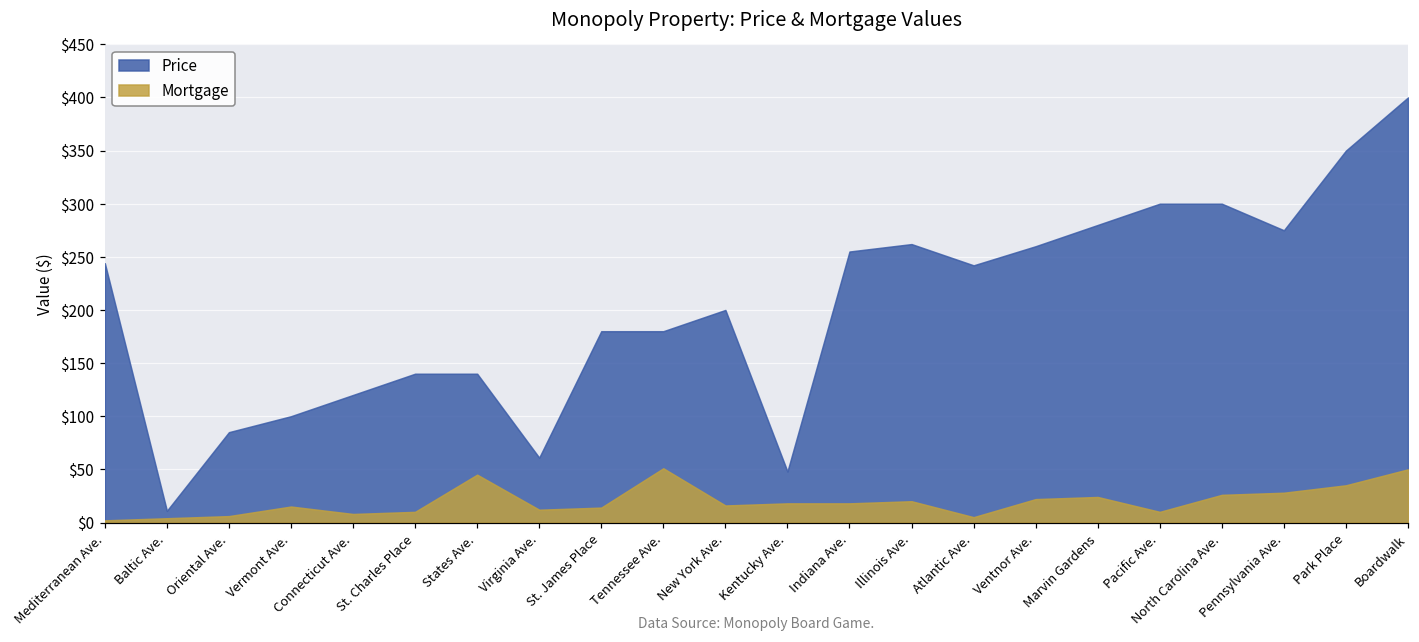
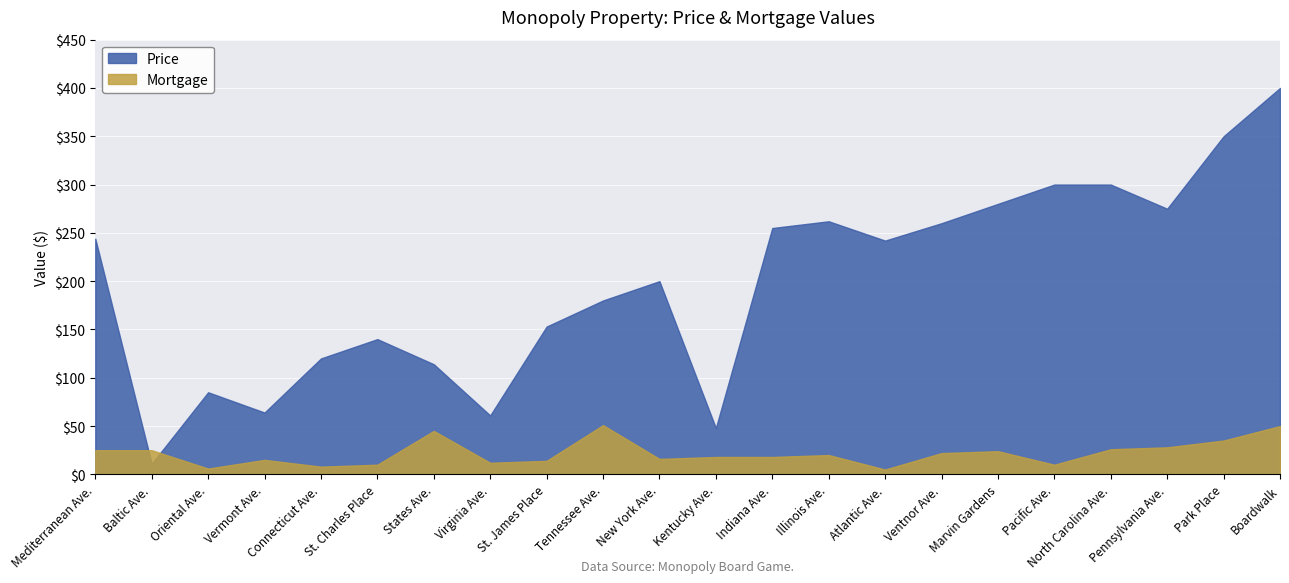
  {
    "Price": {
      "Mediterranean Ave.": "$240",
      "Baltic Ave.": "$10",
      "Oriental Ave.": "$90",
-     "Vermont Ave.": "$100",
+     "Vermont Ave.": "$60",
      "Connecticut Ave.": "$120",
      "St. Charles Place": "$140",
-     "States Ave.": "$140",
+     "States Ave.": "$110",
      "Virginia Ave.": "$60",
-     "St. James Place": "$180",
+     "St. James Place": "$150",
      "Tennessee Ave.": "$180",
      "New York Ave.": "$200",
      "Kentucky Ave.": "$50",
      "Indiana Ave.": "$260",
      "Illinois Ave.": "$260",
      "Atlantic Ave.": "$240",
      "Ventnor Ave.": "$260",
      "Marvin Gardens": "$280",
      "Pacific Ave.": "$300",
      "North Carolina Ave.": "$300",
      "Pennsylvania Ave.": "$280",
      "Park Place": "$350",
      "Boardwalk": "$400"
    },
    "Mortgage": {
-     "Mediterranean Ave.": "$0",
-     "Baltic Ave.": "$0",
+     "Mediterranean Ave.": "$30",
+     "Baltic Ave.": "$30",
      "Oriental Ave.": "$10",
      "Vermont Ave.": "$20",
      "Connecticut Ave.": "$10",
      "St. Charles Place": "$10",
      "States Ave.": "$50",
      "Virginia Ave.": "$10",
      "St. James Place": "$10",
      "Tennessee Ave.": "$50",
      "New York Ave.": "$20",
      "Kentucky Ave.": "$20",
      "Indiana Ave.": "$20",
      "Illinois Ave.": "$20",
      "Atlantic Ave.": "$10",
      "Ventnor Ave.": "$20",
      "Marvin Gardens": "$20",
      "Pacific Ave.": "$10",
      "North Carolina Ave.": "$30",
      "Pennsylvania Ave.": "$30",
      "Park Place": "$40",
      "Boardwalk": "$50"
    }
  }
